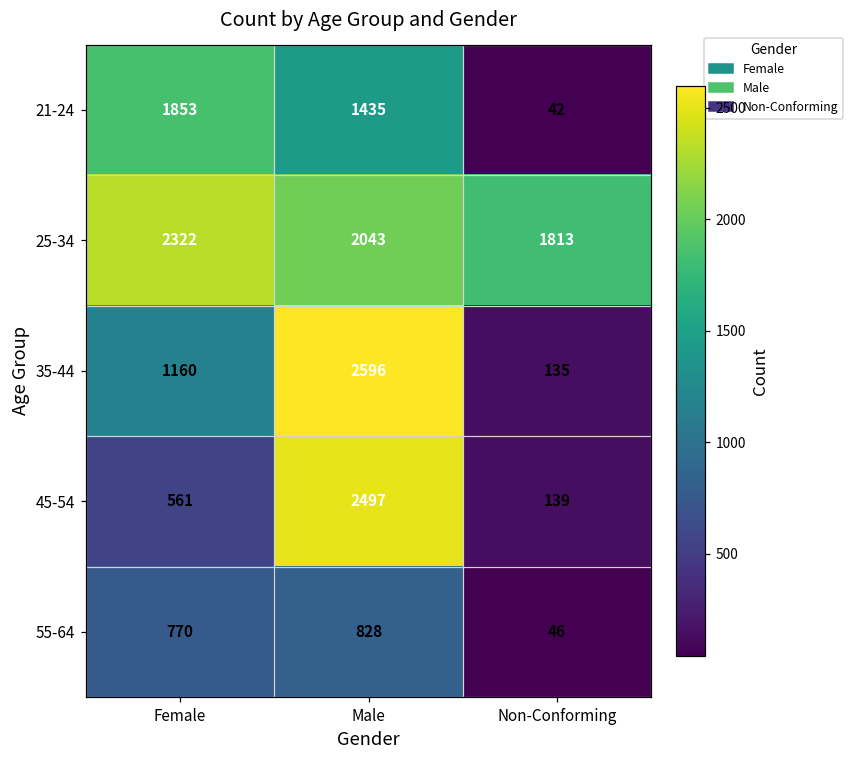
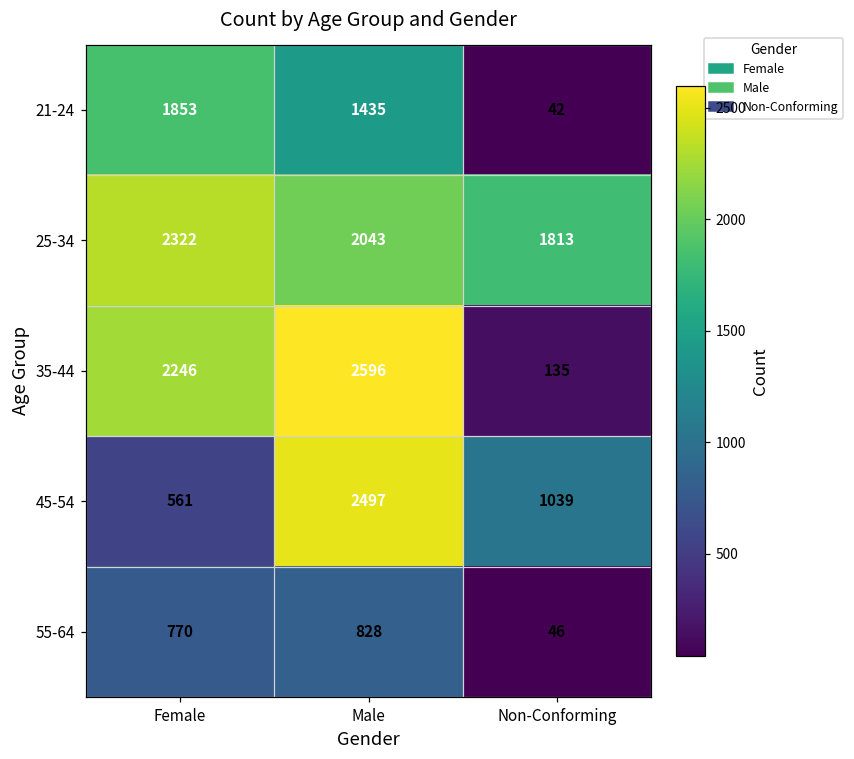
  {
    "21-24": {
      "Female": 1853,
      "Male": 1435,
      "Non-Conforming": 42
    },
    "25-34": {
      "Female": 2322,
      "Male": 2043,
      "Non-Conforming": 1813
    },
    "35-44": {
-     "Female": 1160,
+     "Female": 2246,
      "Male": 2596,
      "Non-Conforming": 135
    },
    "45-54": {
      "Female": 561,
      "Male": 2497,
-     "Non-Conforming": 139
+     "Non-Conforming": 1039
    },
    "55-64": {
      "Female": 770,
      "Male": 828,
      "Non-Conforming": 46
    }
  }
